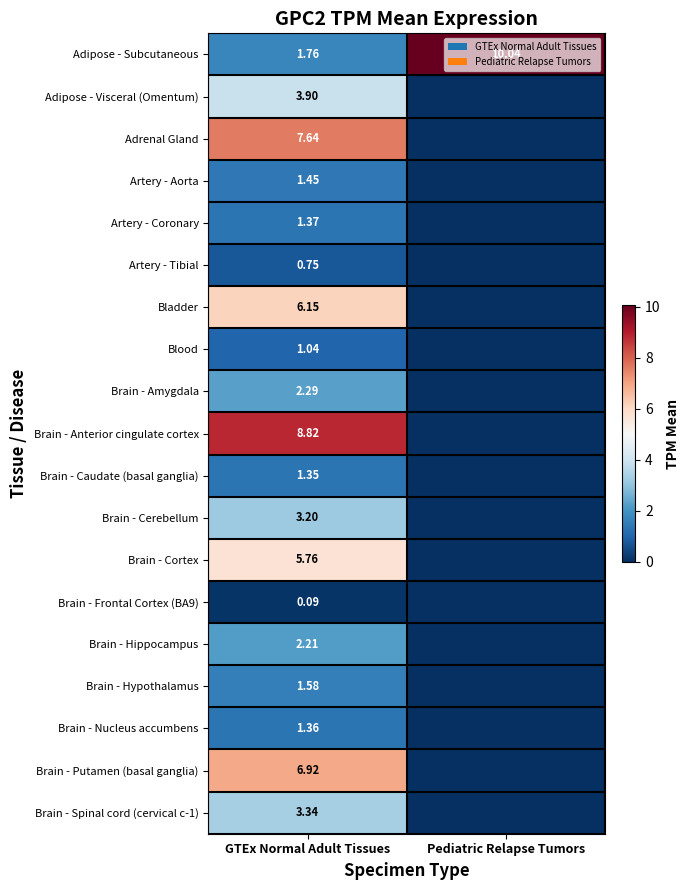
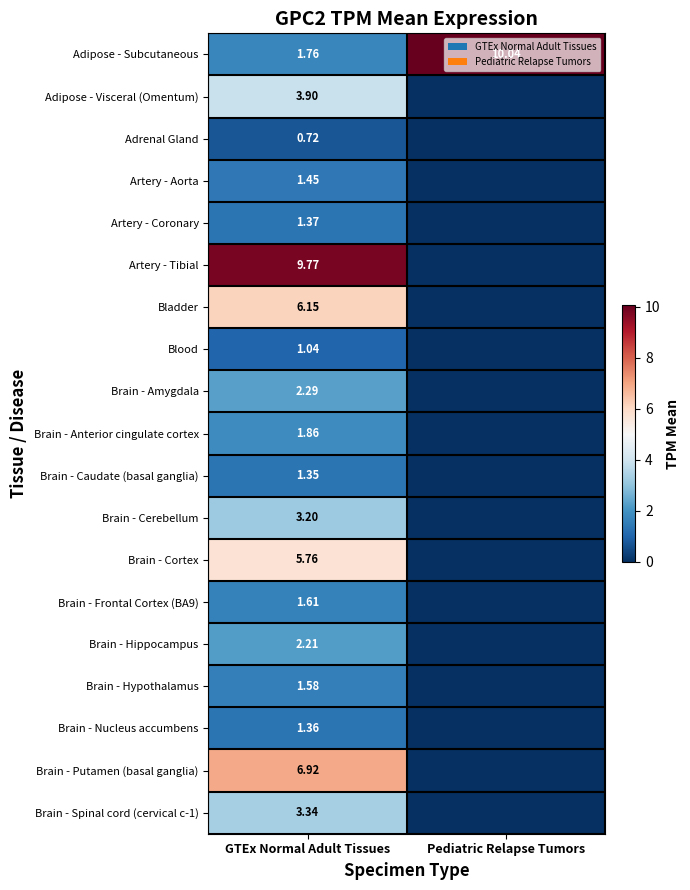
  {
    "Adipose - Subcutaneous": {
      "GTEx Normal Adult Tissues": 1.76
    },
    "Adipose - Visceral (Omentum)": {
      "GTEx Normal Adult Tissues": 3.90
    },
    "Adrenal Gland": {
-     "GTEx Normal Adult Tissues": 7.64
+     "GTEx Normal Adult Tissues": 0.72
    },
    "Artery - Aorta": {
      "GTEx Normal Adult Tissues": 1.45
    },
    "Artery - Coronary": {
      "GTEx Normal Adult Tissues": 1.37
    },
    "Artery - Tibial": {
-     "GTEx Normal Adult Tissues": 0.75
+     "GTEx Normal Adult Tissues": 9.77
    },
    "Bladder": {
      "GTEx Normal Adult Tissues": 6.15
    },
    "Blood": {
      "GTEx Normal Adult Tissues": 1.04
    },
    "Brain - Amygdala": {
      "GTEx Normal Adult Tissues": 2.29
    },
    "Brain - Anterior cingulate cortex": {
-     "GTEx Normal Adult Tissues": 8.82
+     "GTEx Normal Adult Tissues": 1.86
    },
    "Brain - Caudate (basal ganglia)": {
      "GTEx Normal Adult Tissues": 1.35
    },
    "Brain - Cerebellum": {
      "GTEx Normal Adult Tissues": 3.20
    },
    "Brain - Cortex": {
      "GTEx Normal Adult Tissues": 5.76
    },
    "Brain - Frontal Cortex (BA9)": {
-     "GTEx Normal Adult Tissues": 0.09
+     "GTEx Normal Adult Tissues": 1.61
    },
    "Brain - Hippocampus": {
      "GTEx Normal Adult Tissues": 2.21
    },
    "Brain - Hypothalamus": {
      "GTEx Normal Adult Tissues": 1.58
    },
    "Brain - Nucleus accumbens": {
      "GTEx Normal Adult Tissues": 1.36
    },
    "Brain - Putamen (basal ganglia)": {
      "GTEx Normal Adult Tissues": 6.92
    },
    "Brain - Spinal cord (cervical c-1)": {
      "GTEx Normal Adult Tissues": 3.34
    }
  }
